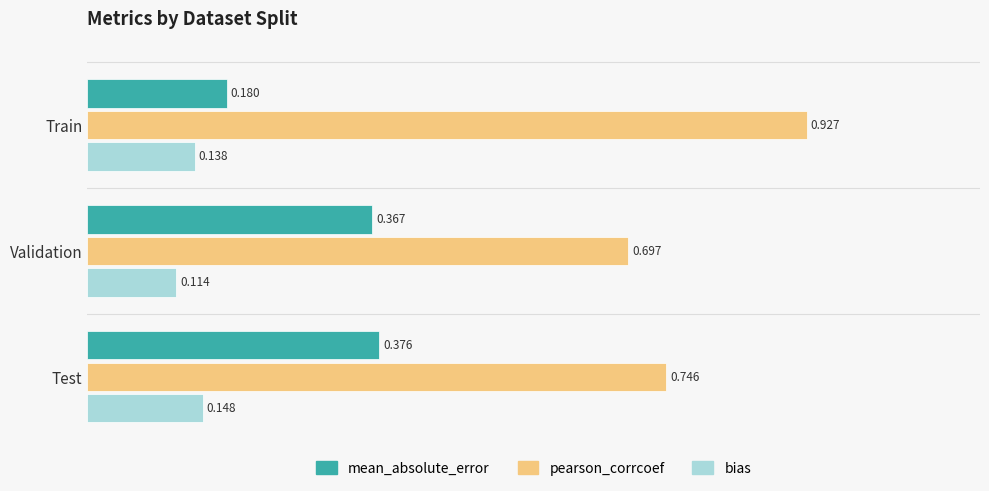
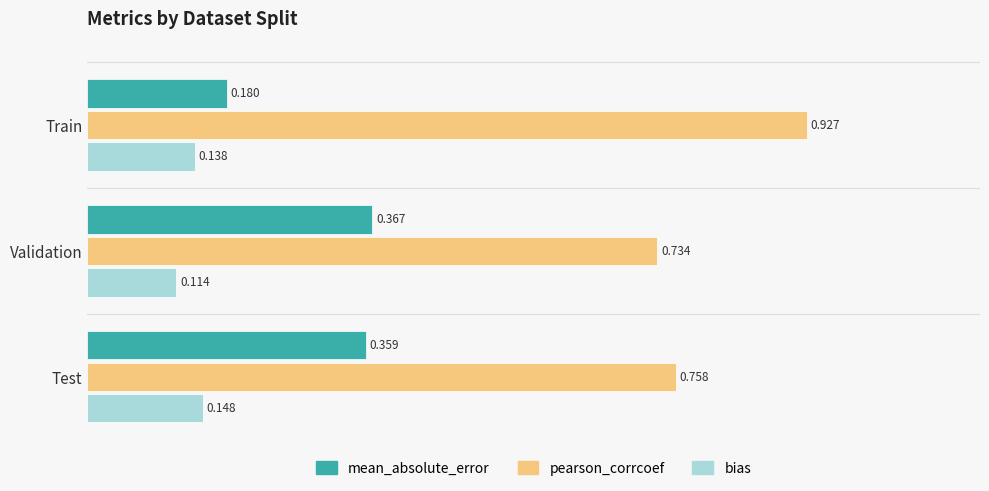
  {
    "mean_absolute_error": {
      "Train": 0.180,
      "Validation": 0.367,
-     "Test": 0.376
+     "Test": 0.359
    },
    "pearson_corrcoef": {
      "Train": 0.927,
-     "Validation": 0.697,
-     "Test": 0.746
+     "Validation": 0.734,
+     "Test": 0.758
    },
    "bias": {
      "Train": 0.138,
      "Validation": 0.114,
      "Test": 0.148
    }
  }
